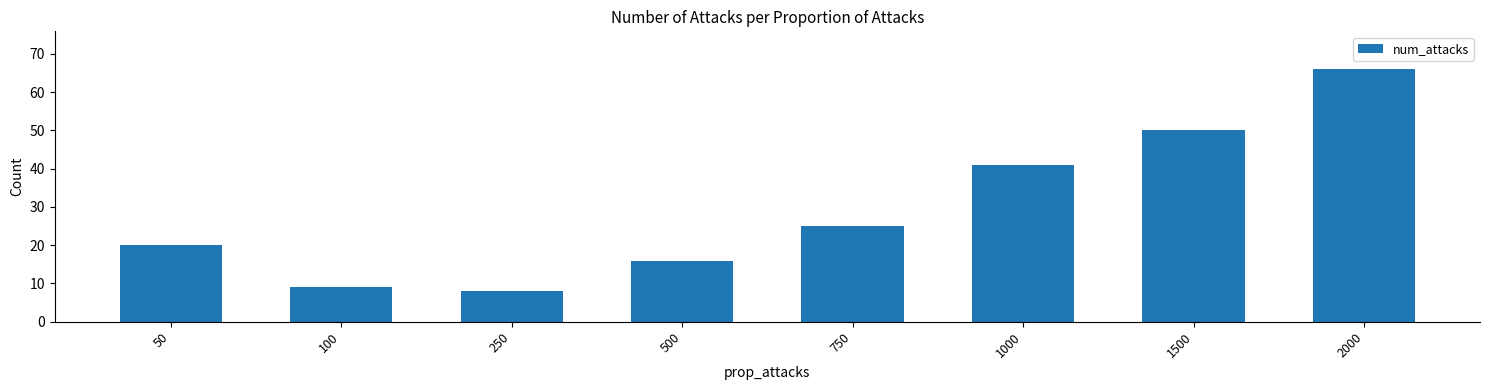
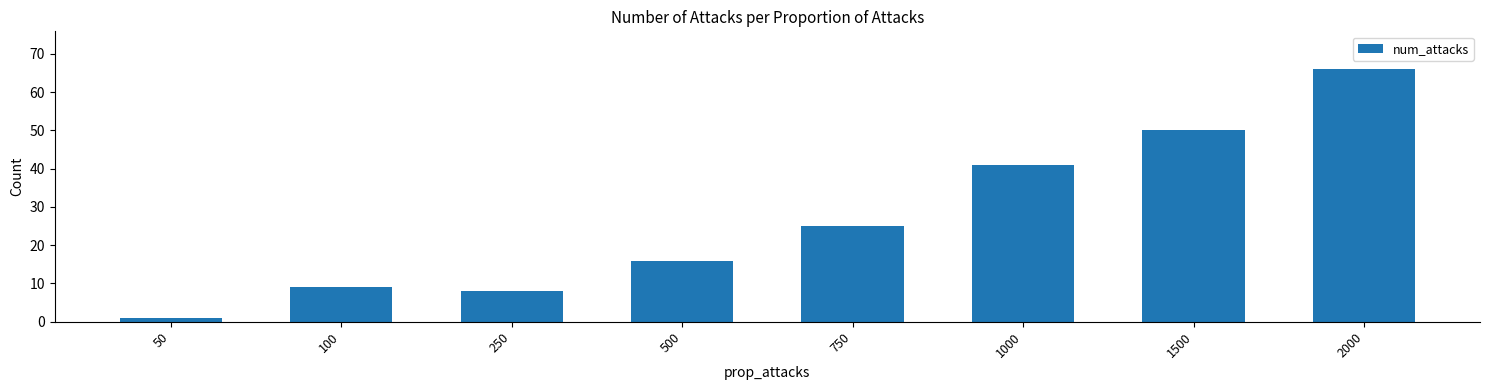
  {
-   "50": 20,
+   "50": 1,
    "100": 9,
    "250": 8,
    "500": 16,
    "750": 25,
    "1000": 41,
    "1500": 50,
    "2000": 66
  }
